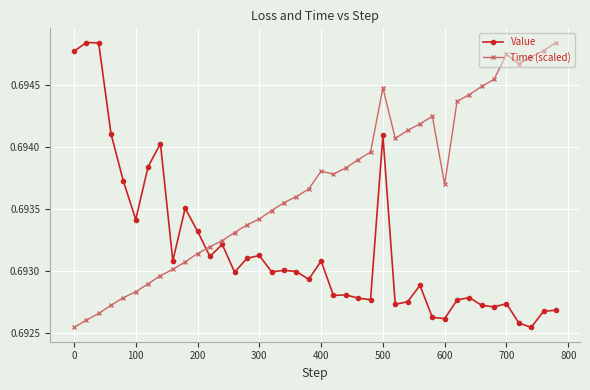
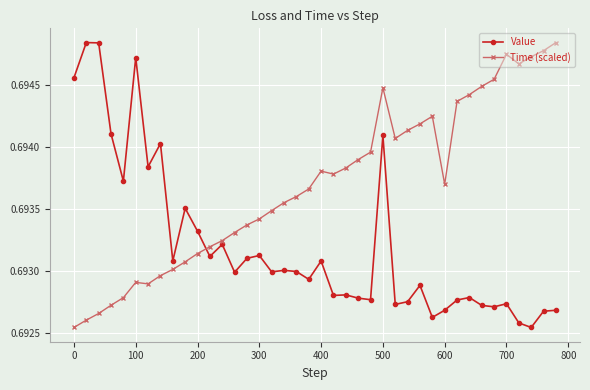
  {
    "Value": {
-     "0": 0.69477,
-     "100": 0.69342,
+     "0": 0.69456,
+     "100": 0.69472,
      "200": 0.69332,
      "300": 0.69313,
      "400": 0.69308,
      "500": 0.69409,
-     "600": 0.69262,
+     "600": 0.69269,
      "700": 0.69274
    },
    "Time (scaled)": {
      "0": 0.69255,
-     "100": 0.69284,
+     "100": 0.69291,
      "200": 0.69314,
      "300": 0.69342,
      "400": 0.69381,
      "500": 0.69448,
      "600": 0.69370
    }
  }
